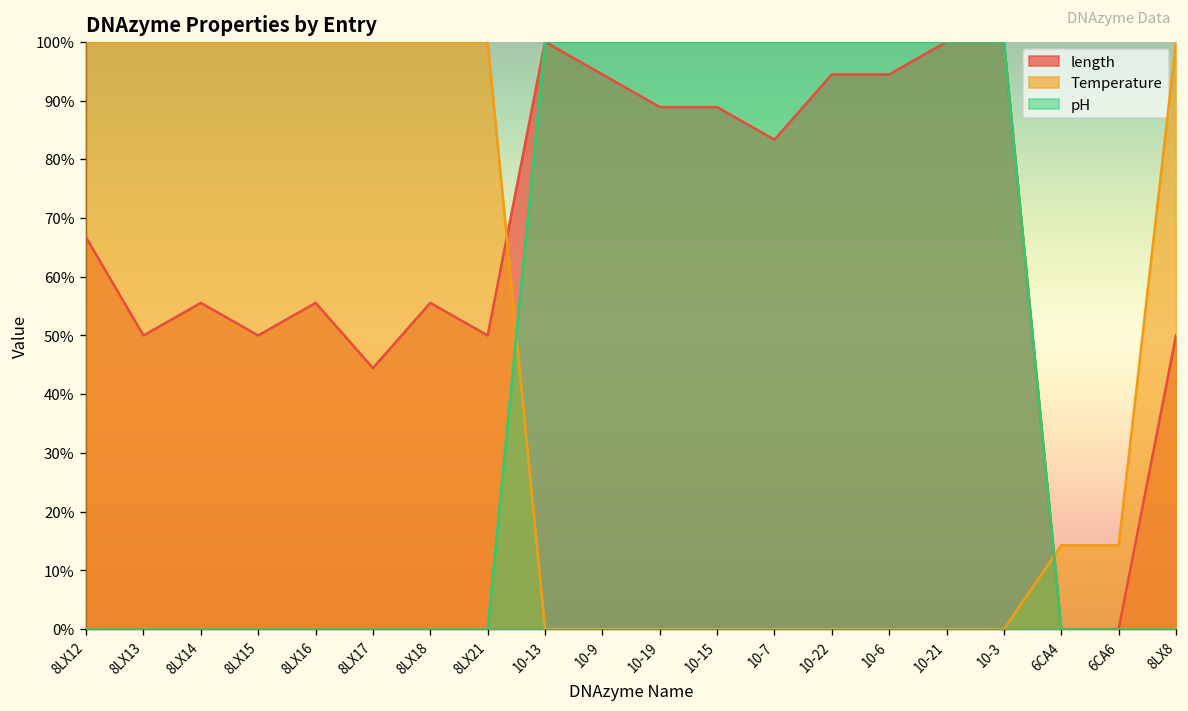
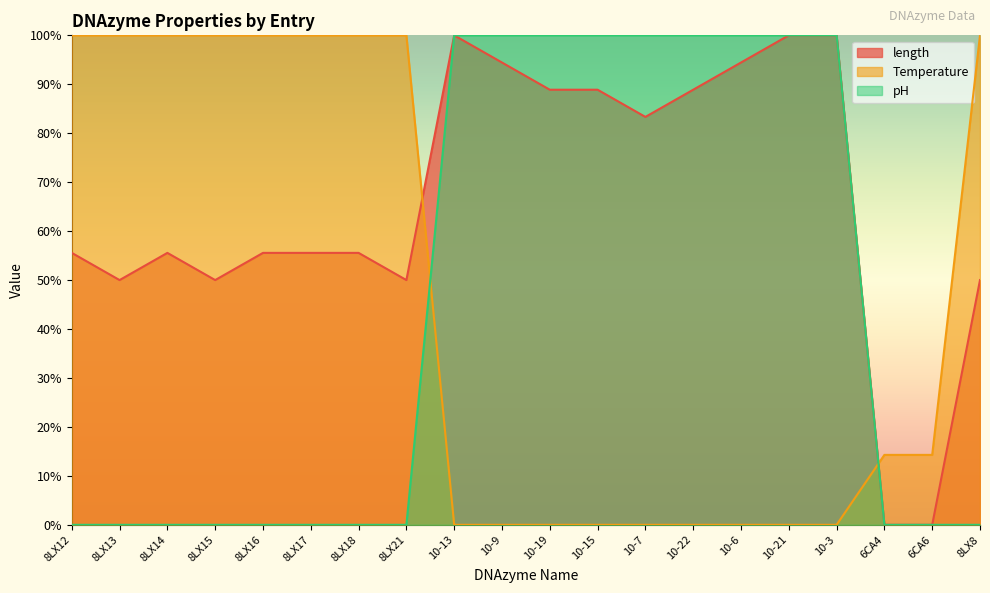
  {
    "length": {
-     "8LX12": "67%",
+     "8LX12": "56%",
      "8LX13": "50%",
      "8LX14": "56%",
      "8LX15": "50%",
      "8LX16": "56%",
-     "8LX17": "44%",
+     "8LX17": "56%",
      "8LX18": "56%",
      "8LX21": "50%",
      "10-9": "94%",
      "10-19": "89%",
      "10-15": "89%",
      "10-7": "83%",
-     "10-22": "94%",
+     "10-22": "89%",
      "10-6": "94%",
      "8LX8": "50%"
    },
    "Temperature": {
      "8LX12": "100%",
      "8LX13": "100%",
      "8LX14": "100%",
      "8LX15": "100%",
      "8LX16": "100%",
      "8LX17": "100%",
      "8LX18": "100%",
      "8LX21": "100%",
      "10-13": "0%",
      "10-9": "0%",
      "10-19": "0%",
      "10-15": "0%",
      "10-7": "0%",
      "10-22": "0%",
      "10-6": "0%",
      "10-21": "0%",
      "10-3": "0%",
      "6CA4": "14%",
      "6CA6": "14%",
      "8LX8": "100%"
    },
    "pH": {
      "8LX12": "0%",
      "8LX13": "0%",
      "8LX14": "0%",
      "8LX15": "0%",
      "8LX16": "0%",
      "8LX17": "0%",
      "8LX18": "0%",
      "8LX21": "0%",
      "10-9": "100%",
      "10-19": "100%",
      "10-15": "100%",
      "10-7": "100%",
      "10-22": "100%",
      "10-6": "100%",
      "8LX8": "0%"
    }
  }
